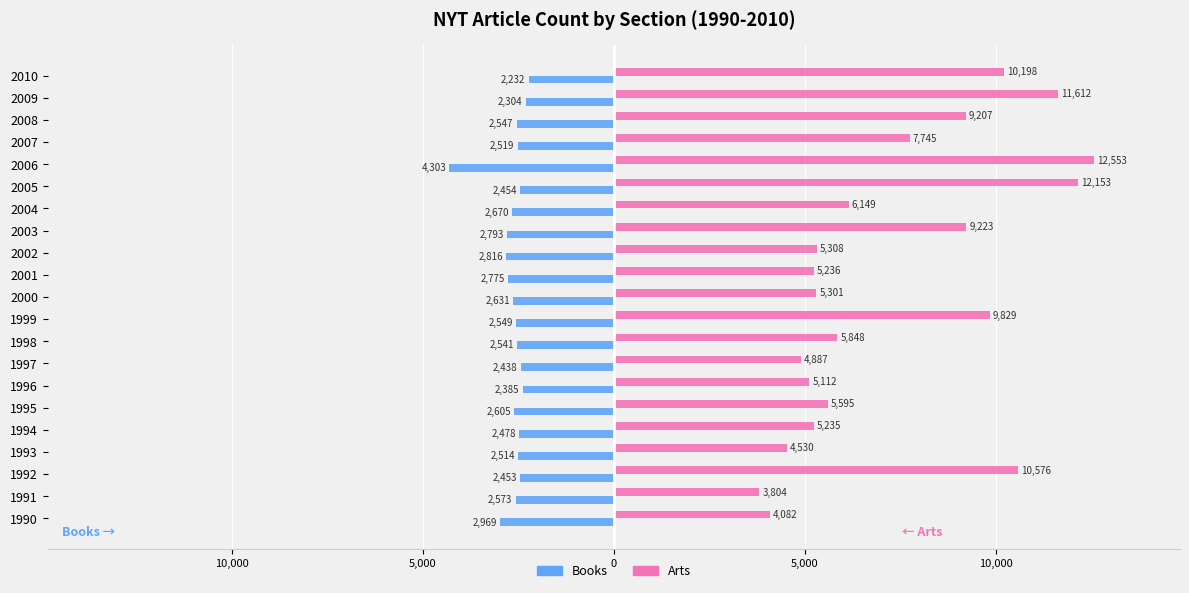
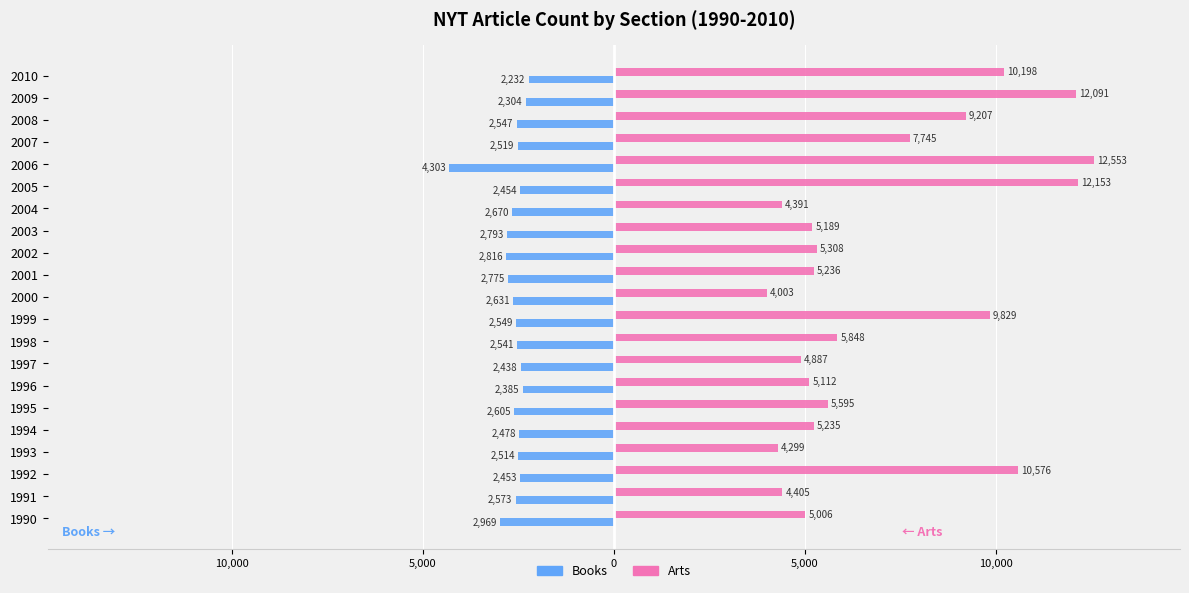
  {
    "Arts": {
      "2010": "10,198",
-     "2009": "11,612",
+     "2009": "12,091",
      "2008": "9,207",
      "2007": "7,745",
      "2006": "12,553",
      "2005": "12,153",
-     "2004": "6,149",
-     "2003": "9,223",
+     "2004": "4,391",
+     "2003": "5,189",
      "2002": "5,308",
      "2001": "5,236",
-     "2000": "5,301",
+     "2000": "4,003",
      "1999": "9,829",
      "1998": "5,848",
      "1997": "4,887",
      "1996": "5,112",
      "1995": "5,595",
      "1994": "5,235",
-     "1993": "4,530",
+     "1993": "4,299",
      "1992": "10,576",
-     "1991": "3,804",
-     "1990": "4,082"
+     "1991": "4,405",
+     "1990": "5,006"
    }
  }
